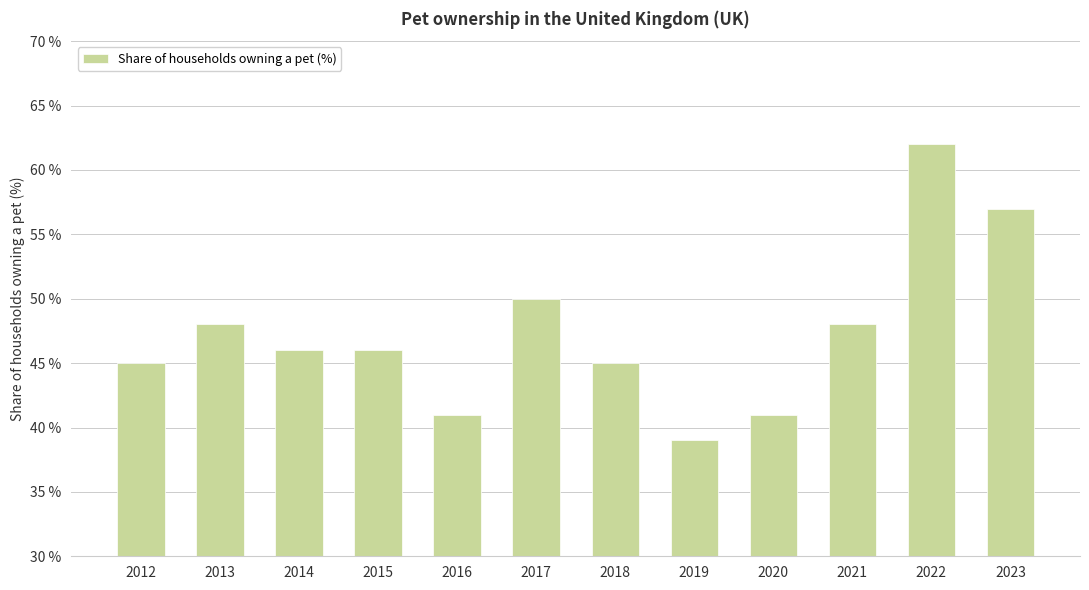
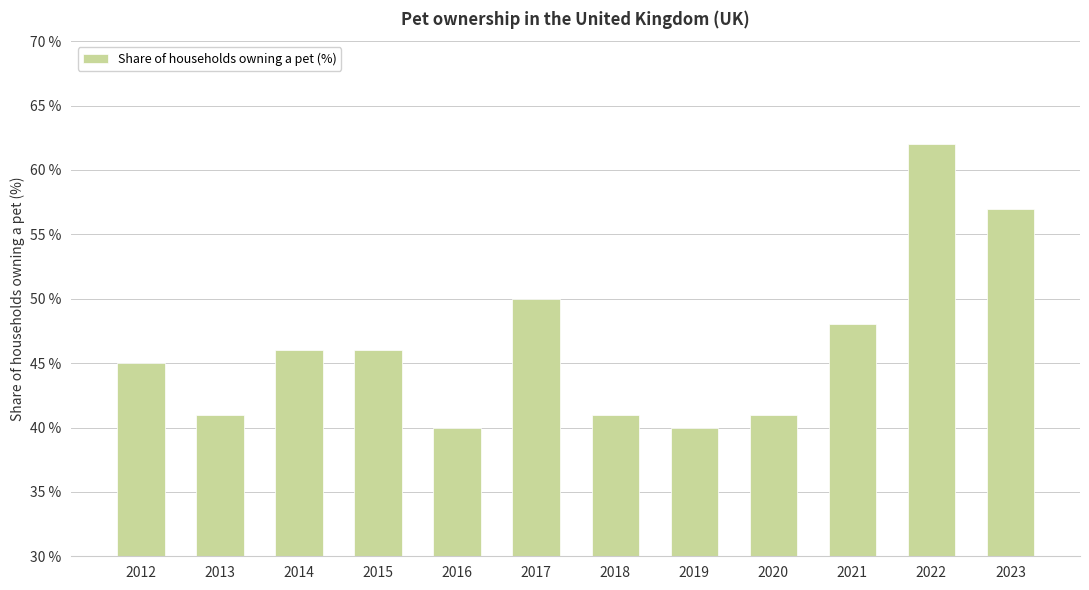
  {
    "2012": "45 %",
-   "2013": "48 %",
+   "2013": "41 %",
    "2014": "46 %",
    "2015": "46 %",
-   "2016": "41 %",
+   "2016": "40 %",
    "2017": "50 %",
-   "2018": "45 %",
-   "2019": "39 %",
+   "2018": "41 %",
+   "2019": "40 %",
    "2020": "41 %",
    "2021": "48 %",
    "2022": "62 %",
    "2023": "57 %"
  }
